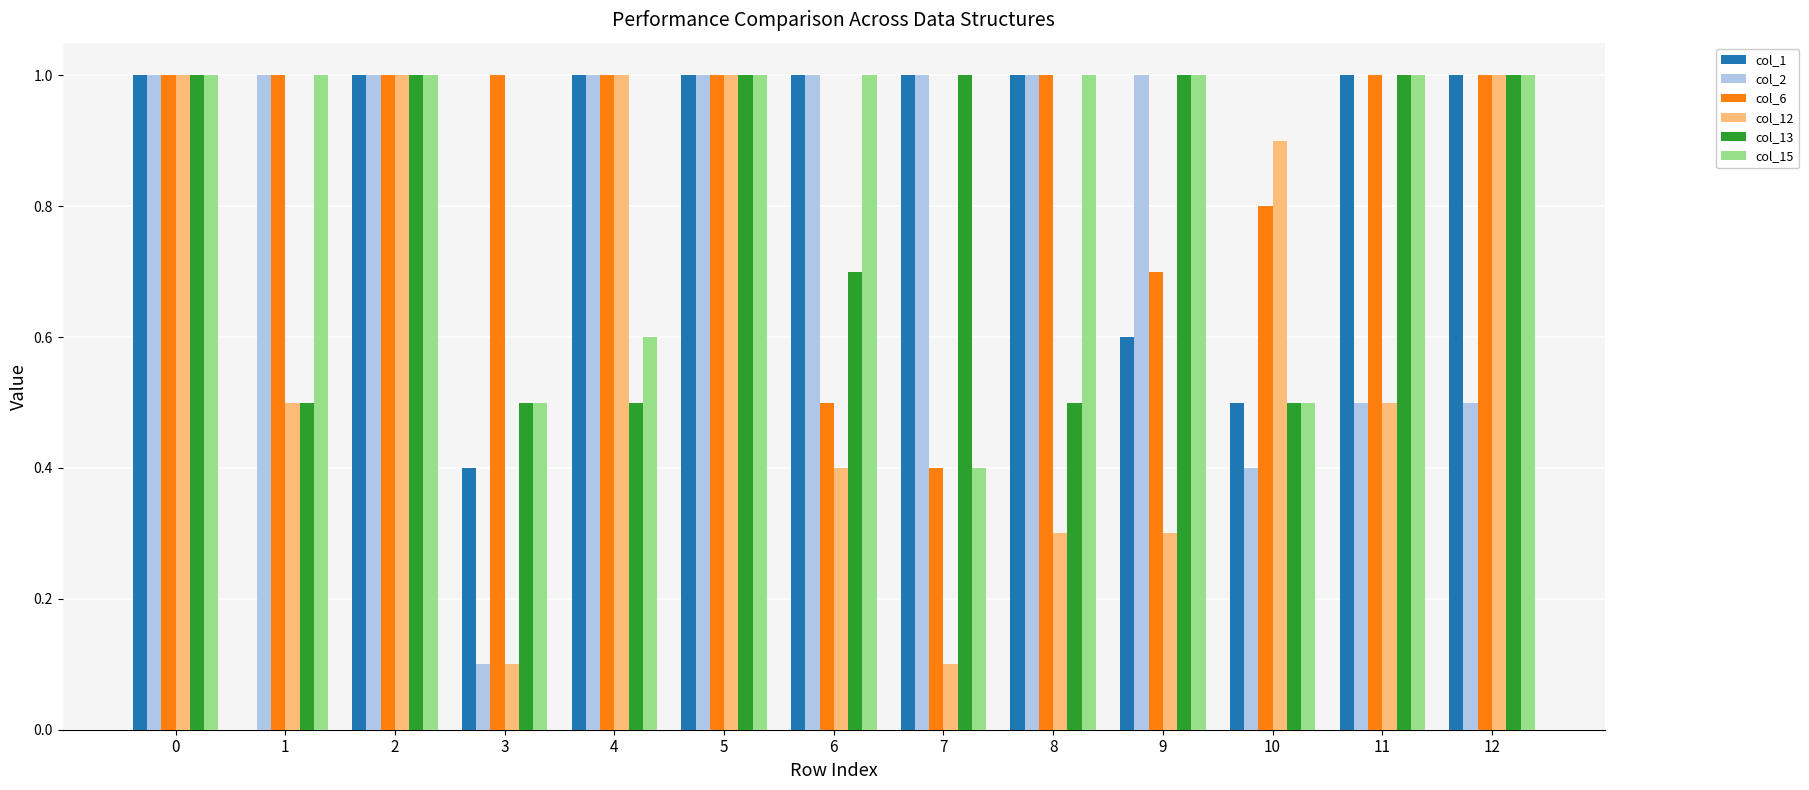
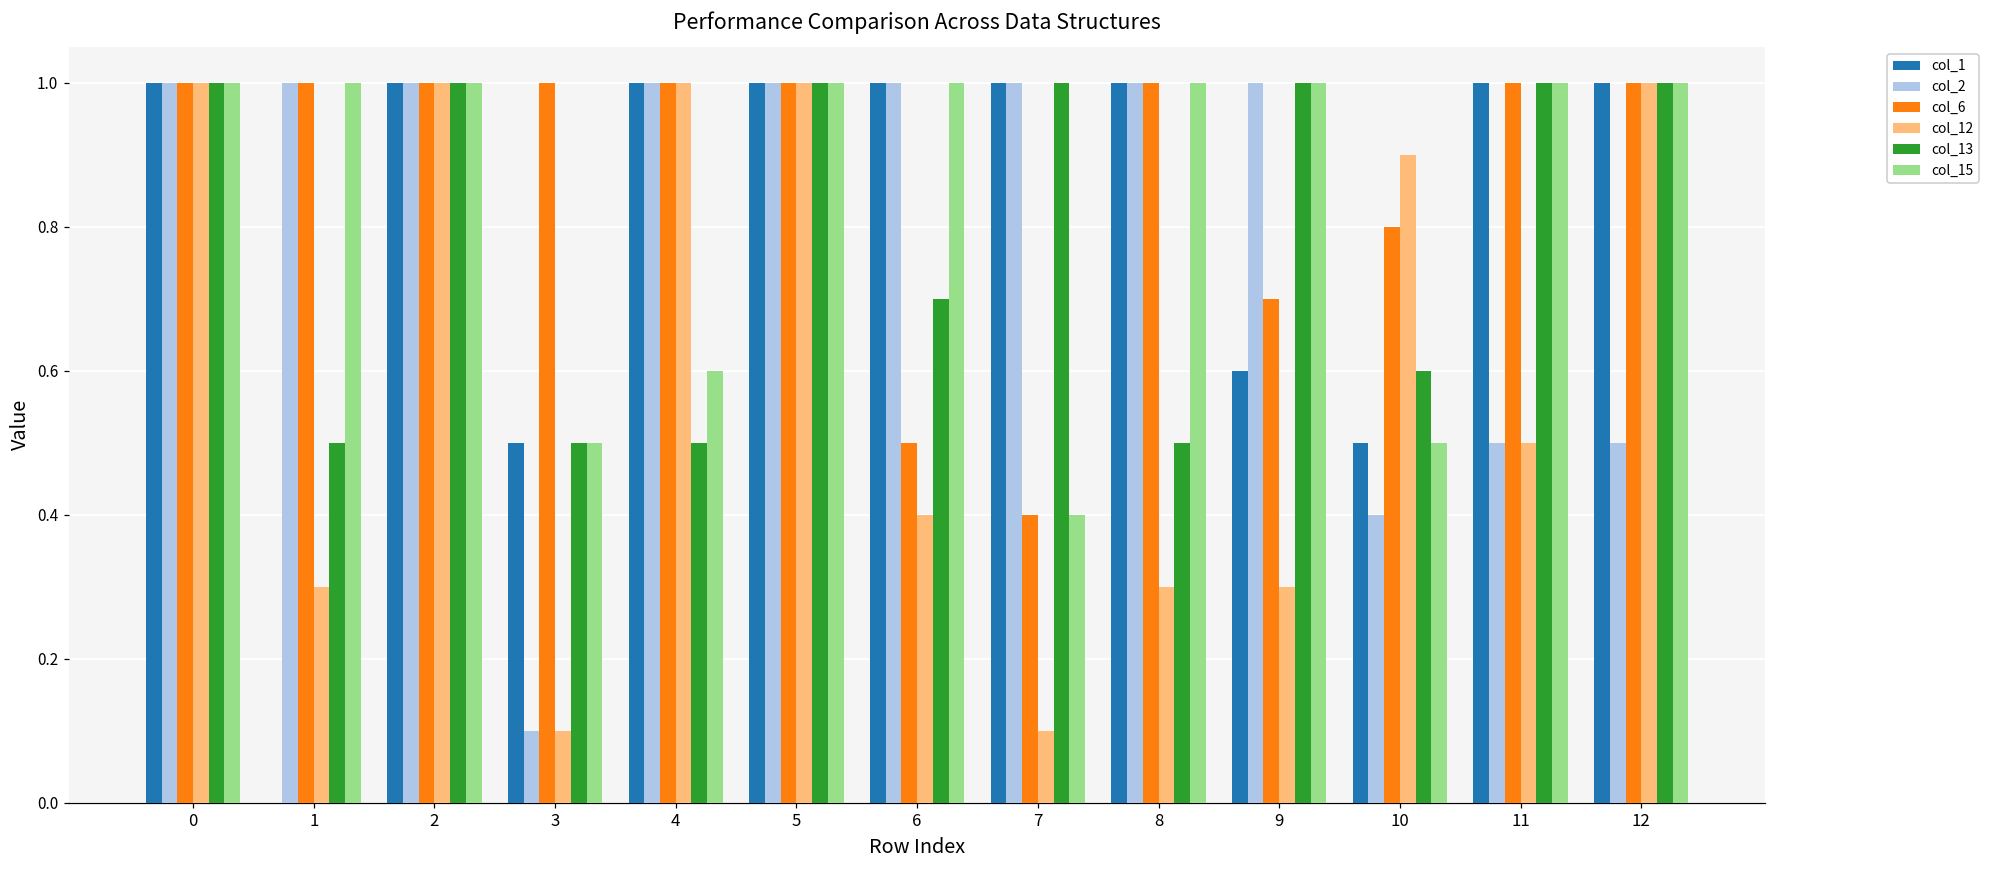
  {
    "col_1": {
      "0": 1.0,
      "1": 0.0,
      "2": 1.0,
-     "3": 0.4,
+     "3": 0.5,
      "4": 1.0,
      "5": 1.0,
      "6": 1.0,
      "7": 1.0,
      "8": 1.0,
      "9": 0.6,
      "10": 0.5,
      "11": 1.0,
      "12": 1.0
    },
    "col_2": {
      "0": 1.0,
      "1": 1.0,
      "2": 1.0,
      "3": 0.1,
      "4": 1.0,
      "5": 1.0,
      "6": 1.0,
      "7": 1.0,
      "8": 1.0,
      "9": 1.0,
      "10": 0.4,
      "11": 0.5,
      "12": 0.5
    },
    "col_6": {
      "0": 1.0,
      "1": 1.0,
      "2": 1.0,
      "3": 1.0,
      "4": 1.0,
      "5": 1.0,
      "6": 0.5,
      "7": 0.4,
      "8": 1.0,
      "9": 0.7,
      "10": 0.8,
      "11": 1.0,
      "12": 1.0
    },
    "col_12": {
      "0": 1.0,
-     "1": 0.5,
+     "1": 0.3,
      "2": 1.0,
      "3": 0.1,
      "4": 1.0,
      "5": 1.0,
      "6": 0.4,
      "7": 0.1,
      "8": 0.3,
      "9": 0.3,
      "10": 0.9,
      "11": 0.5,
      "12": 1.0
    },
    "col_13": {
      "0": 1.0,
      "1": 0.5,
      "2": 1.0,
      "3": 0.5,
      "4": 0.5,
      "5": 1.0,
      "6": 0.7,
      "7": 1.0,
      "8": 0.5,
      "9": 1.0,
-     "10": 0.5,
+     "10": 0.6,
      "11": 1.0,
      "12": 1.0
    },
    "col_15": {
      "0": 1.0,
      "1": 1.0,
      "2": 1.0,
      "3": 0.5,
      "4": 0.6,
      "5": 1.0,
      "6": 1.0,
      "7": 0.4,
      "8": 1.0,
      "9": 1.0,
      "10": 0.5,
      "11": 1.0,
      "12": 1.0
    }
  }
